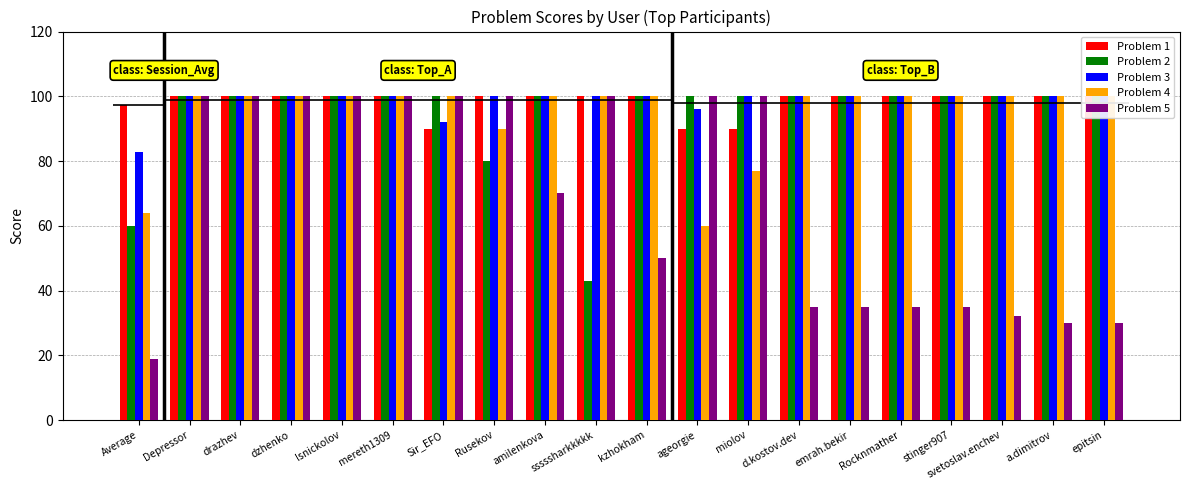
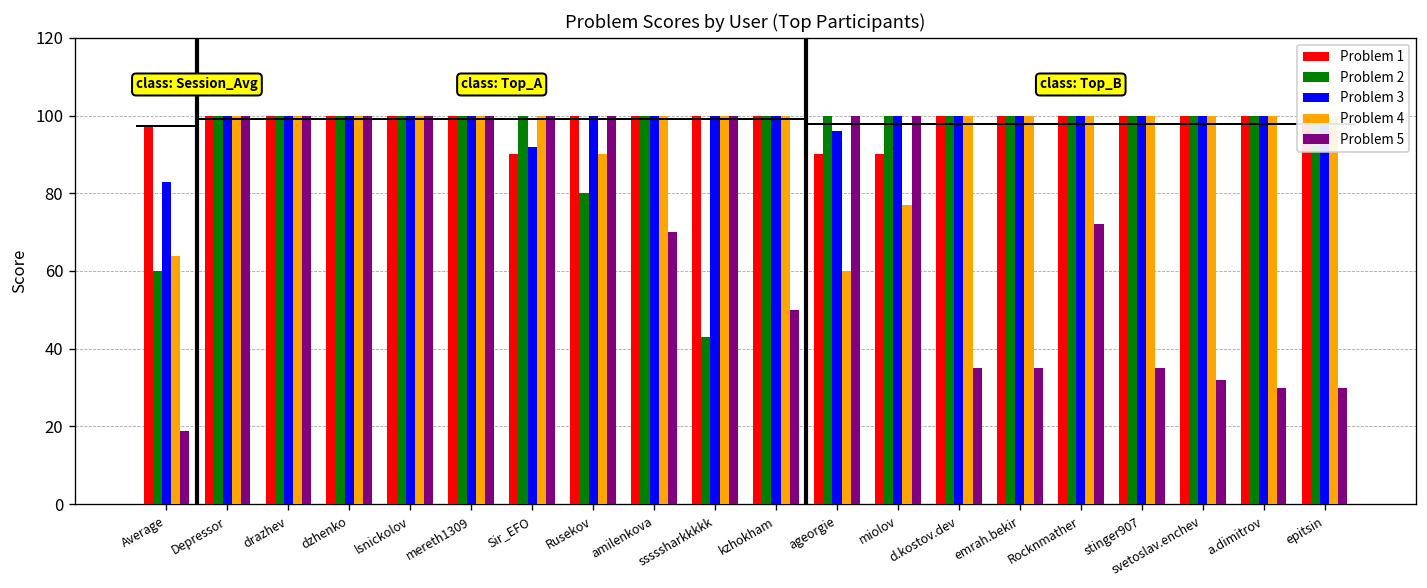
  {
    "Problem 1": {
      "Average": 97,
      "Depressor": 100,
      "drazhev": 100,
      "dzhenko": 100,
      "lsnickolov": 100,
      "mereth1309": 100,
      "Sir_EFO": 90,
      "Rusekov": 100,
      "amilenkova": 100,
      "sssssharkkkkk": 100,
      "kzhokham": 100,
      "ageorgie": 90,
      "miolov": 90,
      "d.kostov.dev": 100,
      "emrah.bekir": 100,
      "Rocknmather": 100,
      "stinger907": 100,
      "svetoslav.enchev": 100,
      "a.dimitrov": 100
    },
    "Problem 2": {
      "Average": 60,
      "Depressor": 100,
      "drazhev": 100,
      "dzhenko": 100,
      "lsnickolov": 100,
      "mereth1309": 100,
      "Sir_EFO": 100,
      "Rusekov": 80,
      "amilenkova": 100,
      "sssssharkkkkk": 43,
      "kzhokham": 100,
      "ageorgie": 100,
      "miolov": 100,
      "d.kostov.dev": 100,
      "emrah.bekir": 100,
      "Rocknmather": 100,
      "stinger907": 100,
      "svetoslav.enchev": 100,
      "a.dimitrov": 100
    },
    "Problem 3": {
      "Average": 83,
      "Depressor": 100,
      "drazhev": 100,
      "dzhenko": 100,
      "lsnickolov": 100,
      "mereth1309": 100,
      "Sir_EFO": 92,
      "Rusekov": 100,
      "amilenkova": 100,
      "sssssharkkkkk": 100,
      "kzhokham": 100,
      "ageorgie": 96,
      "miolov": 100,
      "d.kostov.dev": 100,
      "emrah.bekir": 100,
      "Rocknmather": 100,
      "stinger907": 100,
      "svetoslav.enchev": 100,
      "a.dimitrov": 100
    },
    "Problem 4": {
      "Average": 64,
      "Depressor": 100,
      "drazhev": 100,
      "dzhenko": 100,
      "lsnickolov": 100,
      "mereth1309": 100,
      "Sir_EFO": 100,
      "Rusekov": 90,
      "amilenkova": 100,
      "sssssharkkkkk": 100,
      "kzhokham": 100,
      "ageorgie": 60,
      "miolov": 77,
      "d.kostov.dev": 100,
      "emrah.bekir": 100,
      "Rocknmather": 100,
      "stinger907": 100,
      "svetoslav.enchev": 100,
      "a.dimitrov": 100
    },
    "Problem 5": {
      "Average": 19,
      "Depressor": 100,
      "drazhev": 100,
      "dzhenko": 100,
      "lsnickolov": 100,
      "mereth1309": 100,
      "Sir_EFO": 100,
      "Rusekov": 100,
      "amilenkova": 70,
      "sssssharkkkkk": 100,
      "kzhokham": 50,
      "ageorgie": 100,
      "miolov": 100,
      "d.kostov.dev": 35,
      "emrah.bekir": 35,
-     "Rocknmather": 35,
+     "Rocknmather": 72,
      "stinger907": 35,
      "svetoslav.enchev": 32,
      "a.dimitrov": 30,
      "epitsin": 30
    }
  }
